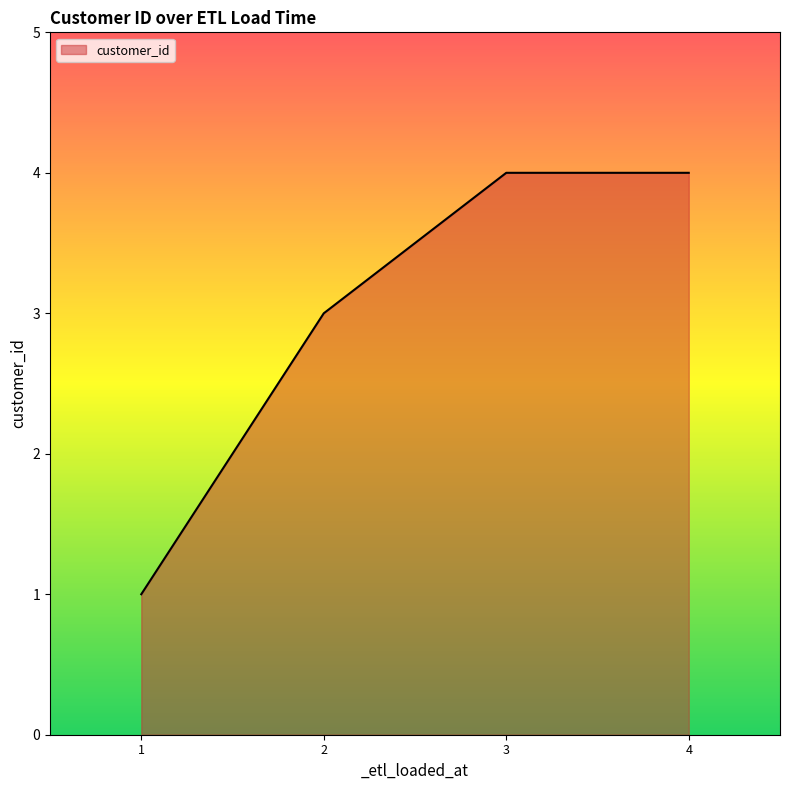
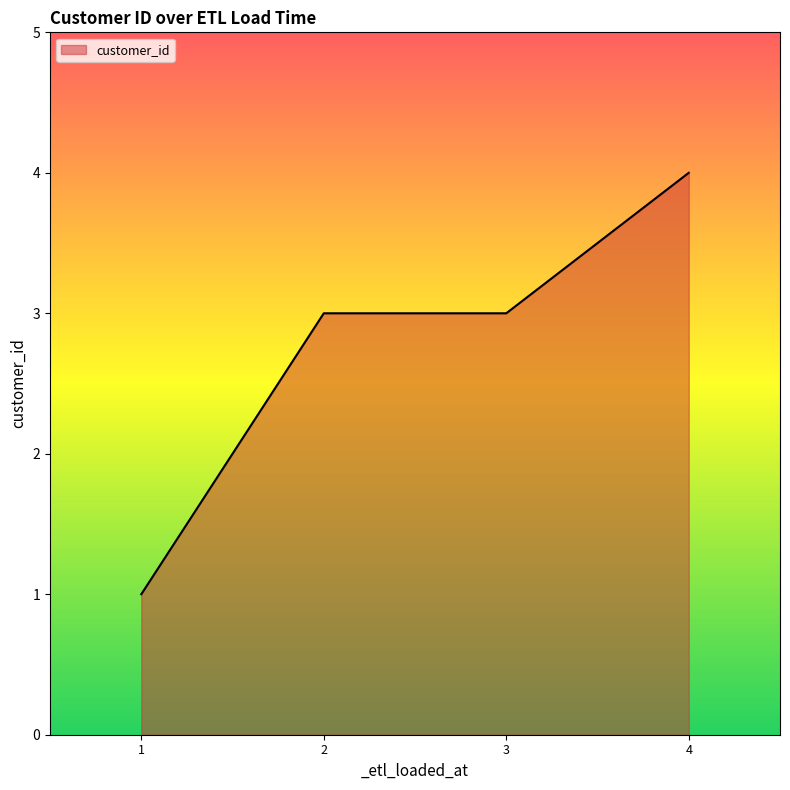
  {
    "1": 1,
    "2": 3,
-   "3": 4,
+   "3": 3,
    "4": 4
  }
